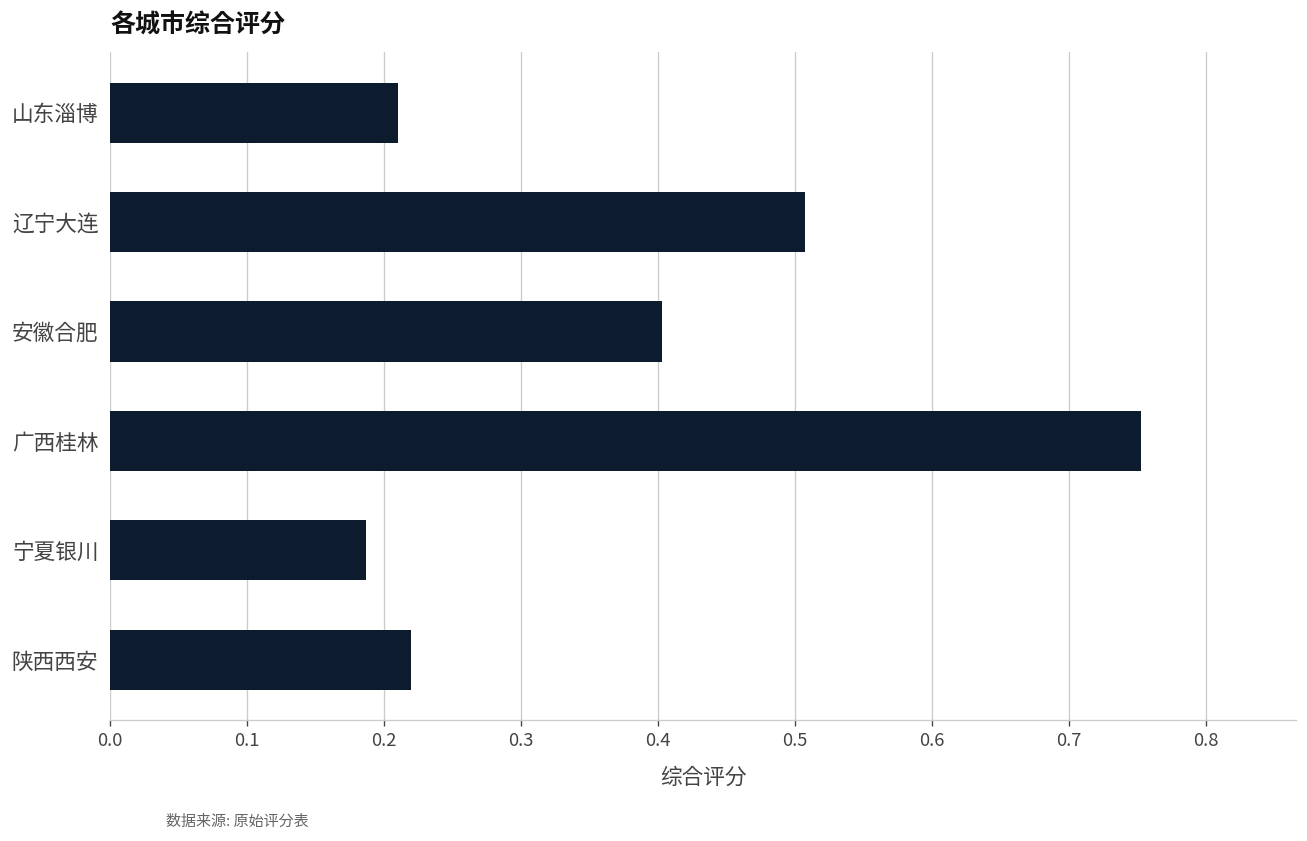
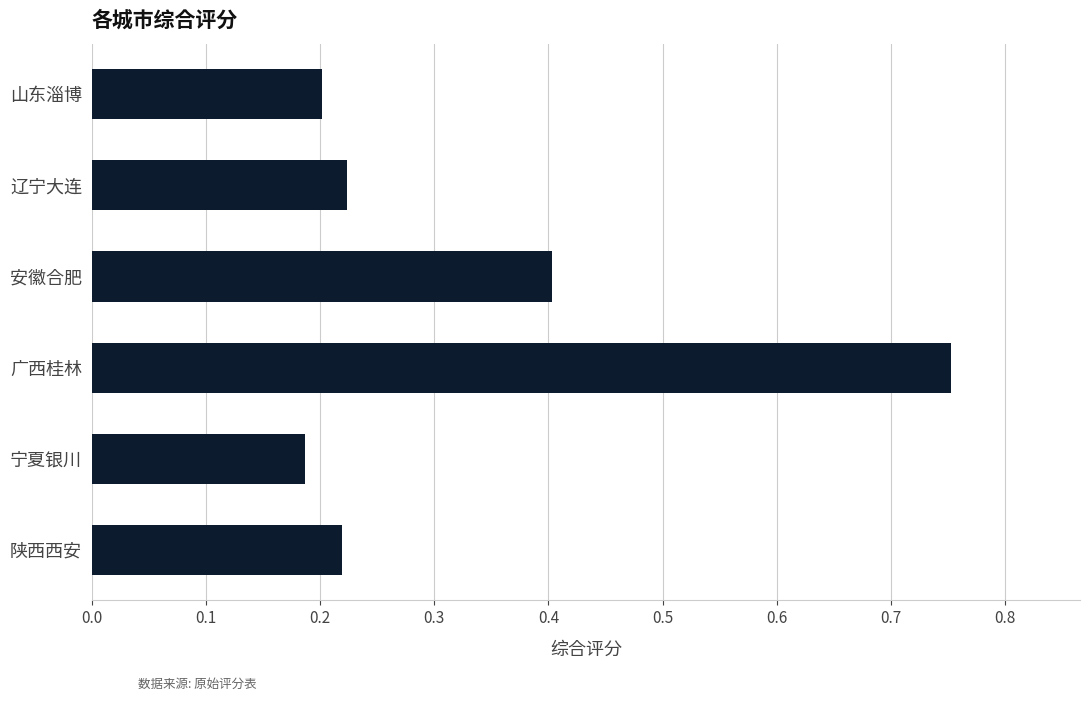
  {
-   "山东淄博": 0.210,
-   "辽宁大连": 0.507,
+   "山东淄博": 0.202,
+   "辽宁大连": 0.224,
    "安徽合肥": 0.403,
    "广西桂林": 0.753,
    "宁夏银川": 0.187,
    "陕西西安": 0.220
  }
